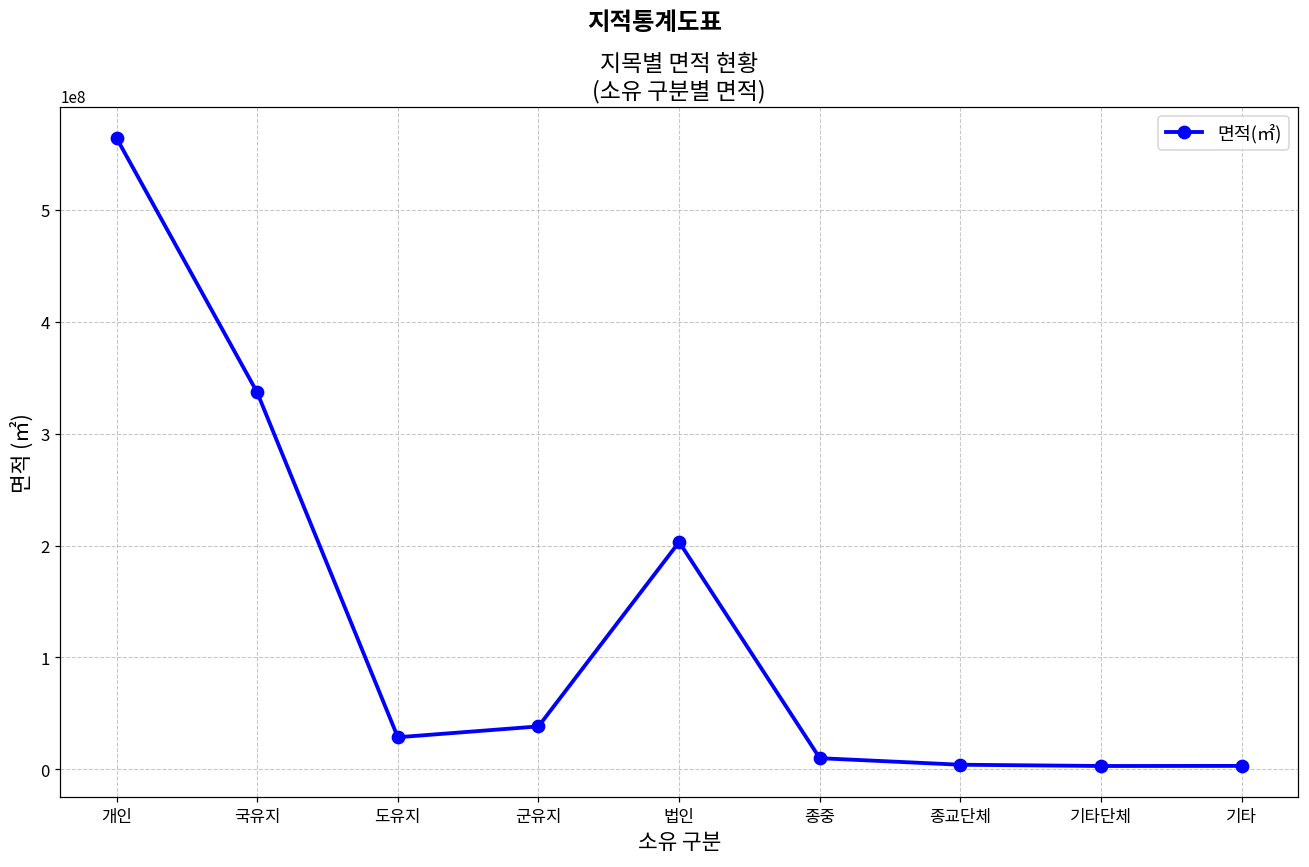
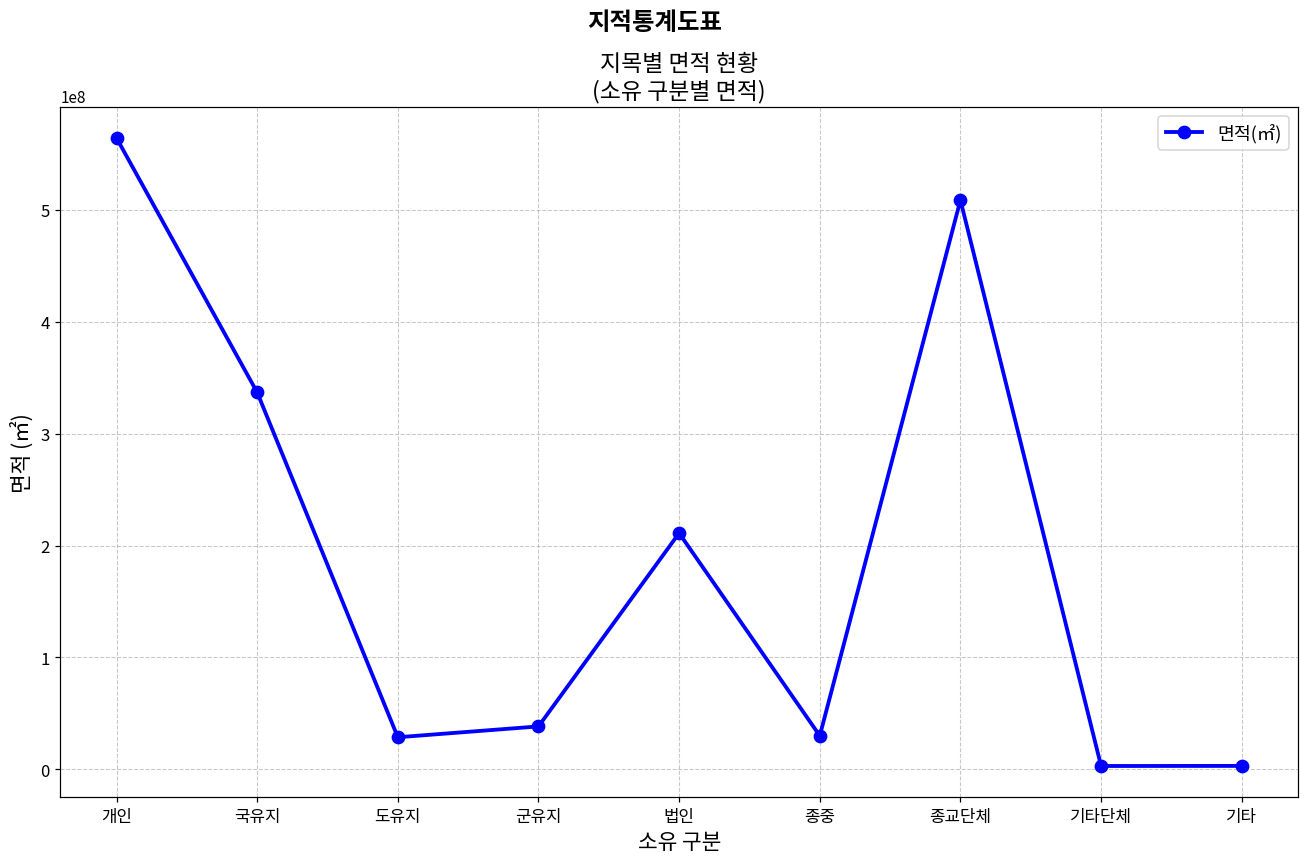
  {
    "개인": 564000000,
    "국유지": 337000000,
    "도유지": 29000000,
    "군유지": 38000000,
-   "법인": 203000000,
-   "종중": 10000000,
-   "종교단체": 4000000,
+   "법인": 211000000,
+   "종중": 30000000,
+   "종교단체": 509000000,
    "기타단체": 3000000,
    "기타": 3000000
  }
